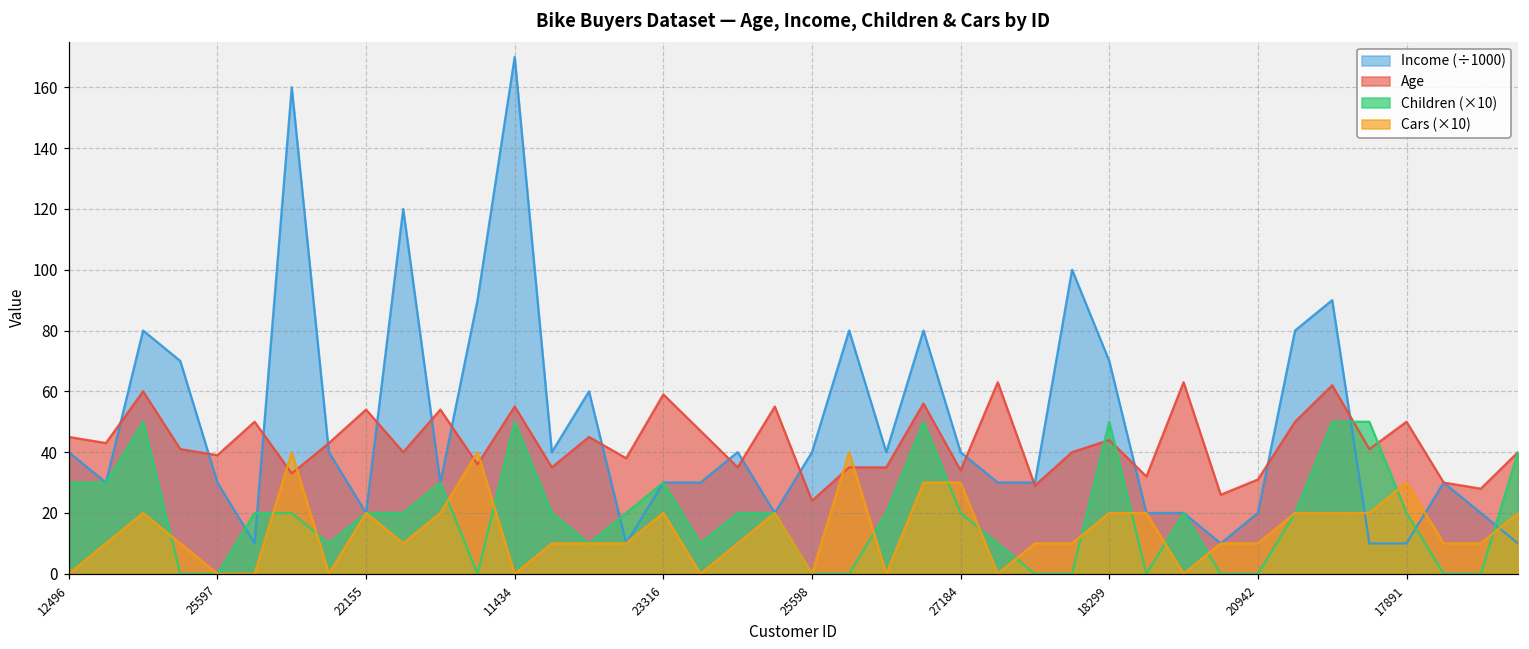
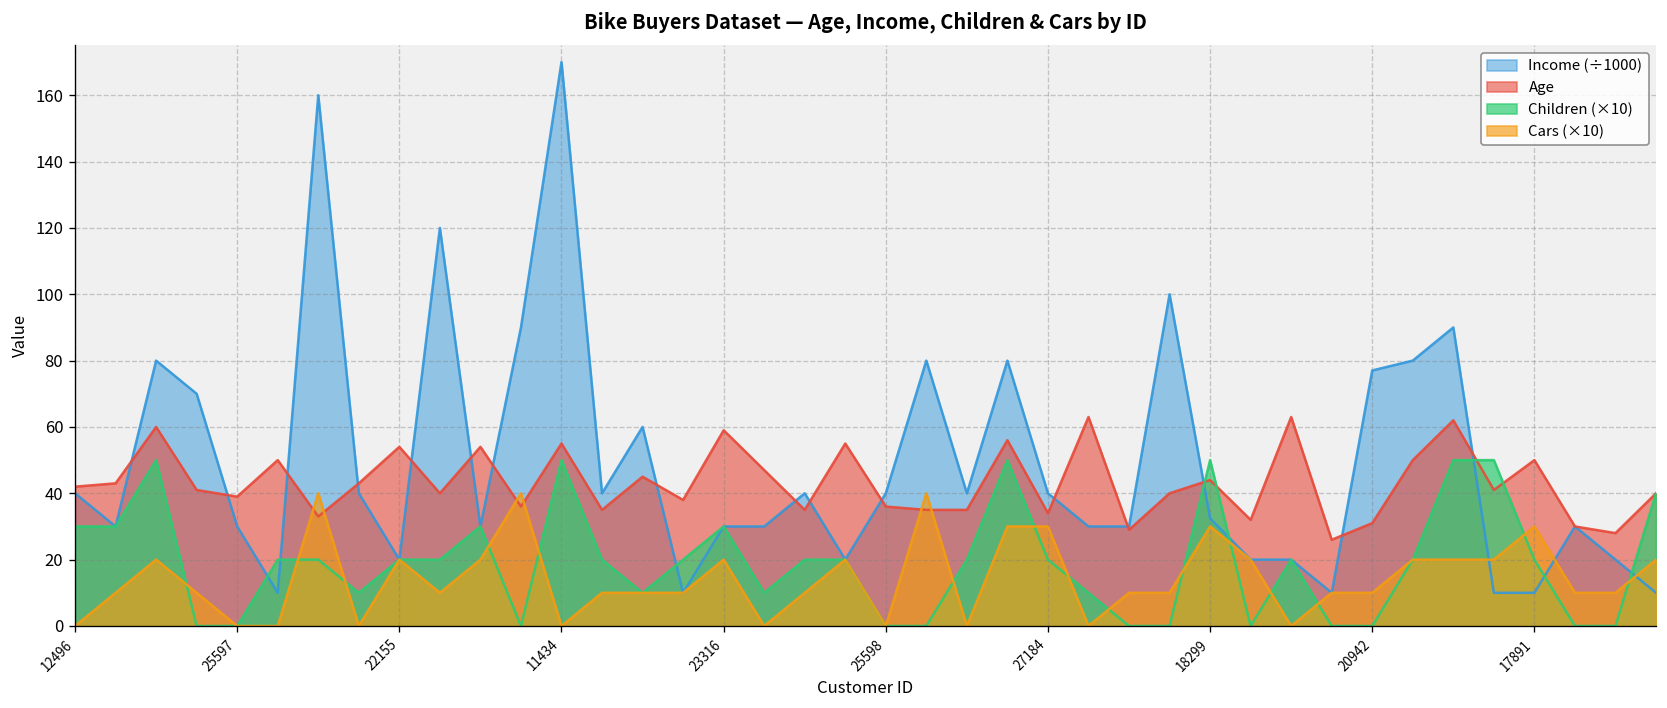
  {
    "Income (÷1000)": {
      "12496": 40,
      "25597": 30,
      "11434": 170,
      "25598": 40,
      "27184": 40,
-     "18299": 70,
-     "20942": 20,
+     "18299": 32,
+     "20942": 77,
      "17891": 10
    },
    "Age": {
-     "12496": 45,
+     "12496": 42,
      "25597": 39,
      "22155": 54,
      "11434": 55,
      "23316": 59,
-     "25598": 24,
+     "25598": 36,
      "27184": 34,
      "18299": 44,
      "20942": 31,
      "17891": 50
    },
    "Children (×10)": {
      "12496": 30,
      "11434": 50,
      "27184": 20,
      "18299": 50,
      "20942": 0,
      "17891": 20
    },
    "Cars (×10)": {
      "12496": 0,
      "11434": 0,
      "23316": 20,
      "27184": 30,
-     "18299": 20,
+     "18299": 30,
      "20942": 10,
      "17891": 30
    }
  }
